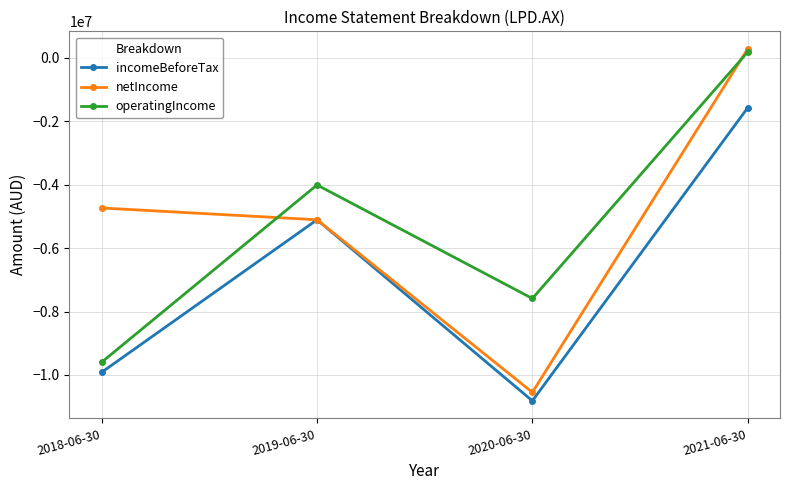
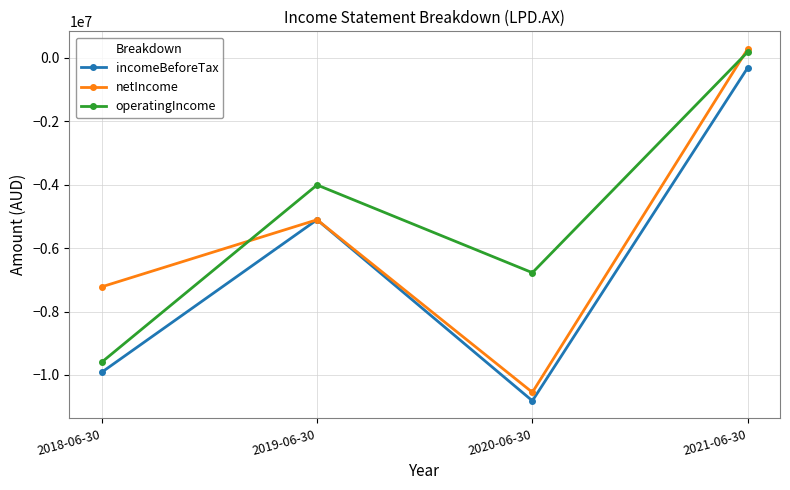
  {
    "incomeBeforeTax": {
      "2018-06-30": -9900000,
      "2020-06-30": -10800000,
-     "2021-06-30": -1600000
+     "2021-06-30": -300000
    },
    "netIncome": {
-     "2018-06-30": -4700000,
+     "2018-06-30": -7200000,
      "2020-06-30": -10500000,
      "2021-06-30": 300000
    },
    "operatingIncome": {
      "2018-06-30": -9600000,
      "2019-06-30": -4000000,
-     "2020-06-30": -7600000,
+     "2020-06-30": -6800000,
      "2021-06-30": 200000
    }
  }
